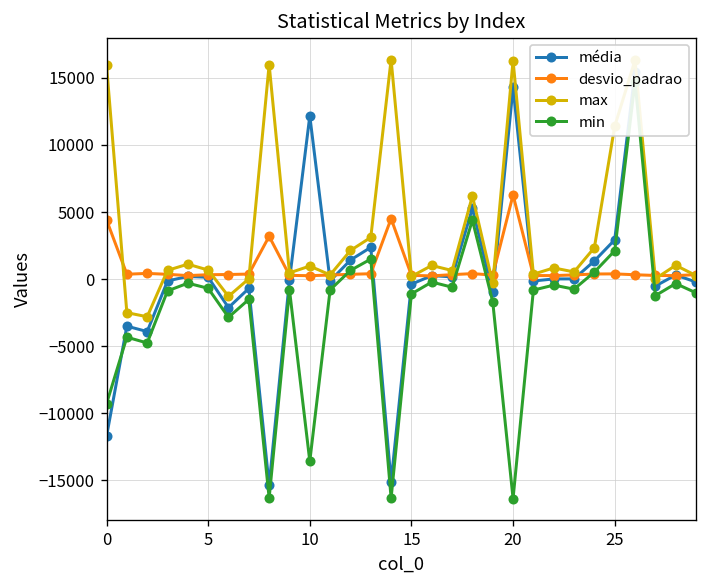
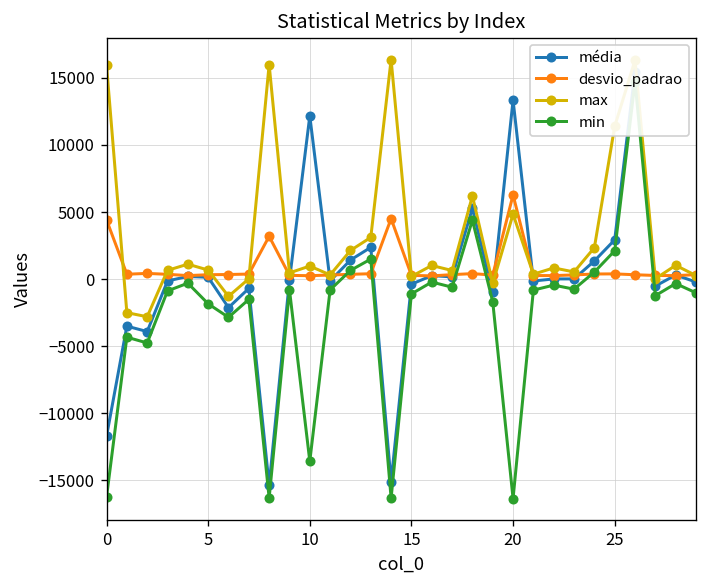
  {
    "média": {
      "0": -11700,
      "10": 12200,
      "15": -400,
-     "20": 14300,
+     "20": 13300,
      "25": 2900
    },
    "desvio_padrao": {
      "0": 4400,
      "10": 300,
      "20": 6300,
      "25": 400
    },
    "max": {
      "0": 15900,
      "5": 700,
      "10": 1000,
-     "20": 16300
+     "20": 4800
    },
    "min": {
-     "0": -9300,
-     "5": -700,
+     "0": -16300,
+     "5": -1800,
      "10": -13600,
      "15": -1100,
      "20": -16400,
      "25": 2100
    }
  }
